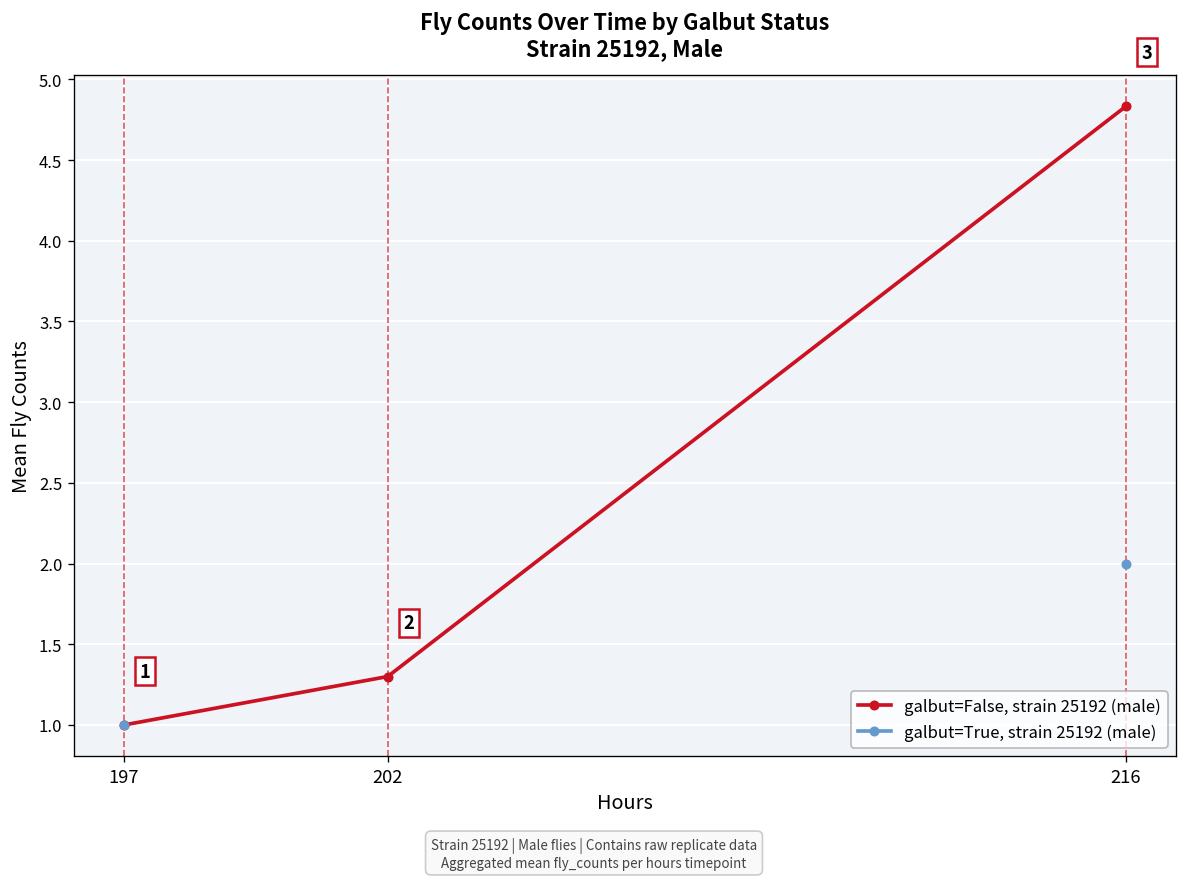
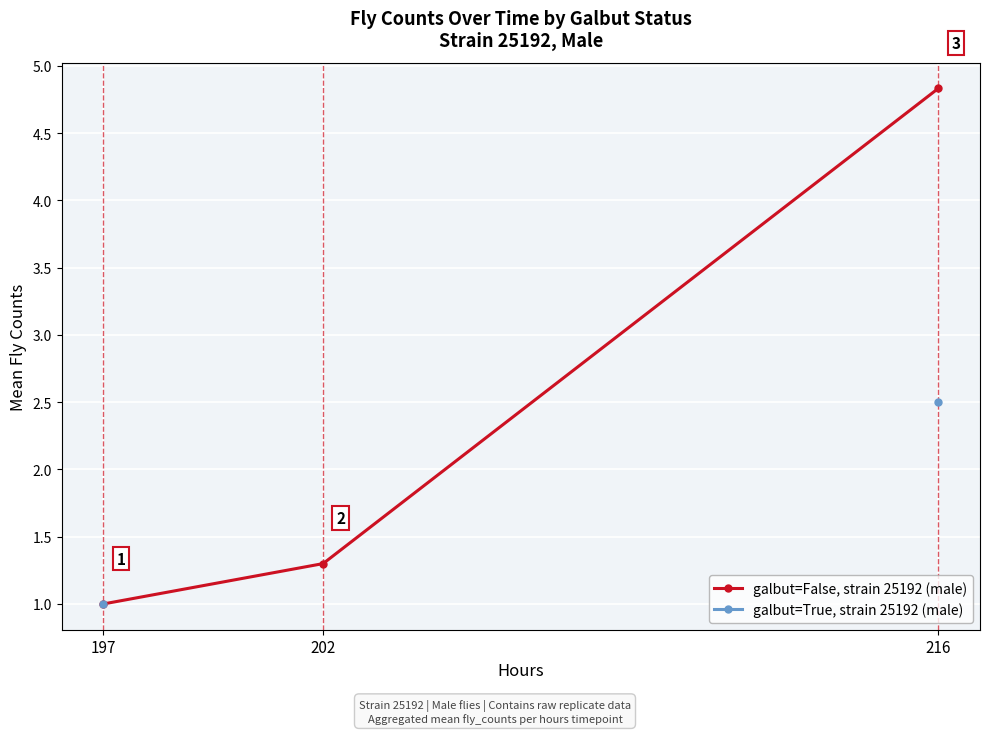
  {
    "galbut=False, strain 25192 (male)": {
      "202": 1.3,
      "216": 4.83
    },
    "galbut=True, strain 25192 (male)": {
-     "216": 2.0
+     "216": 2.5
    }
  }
